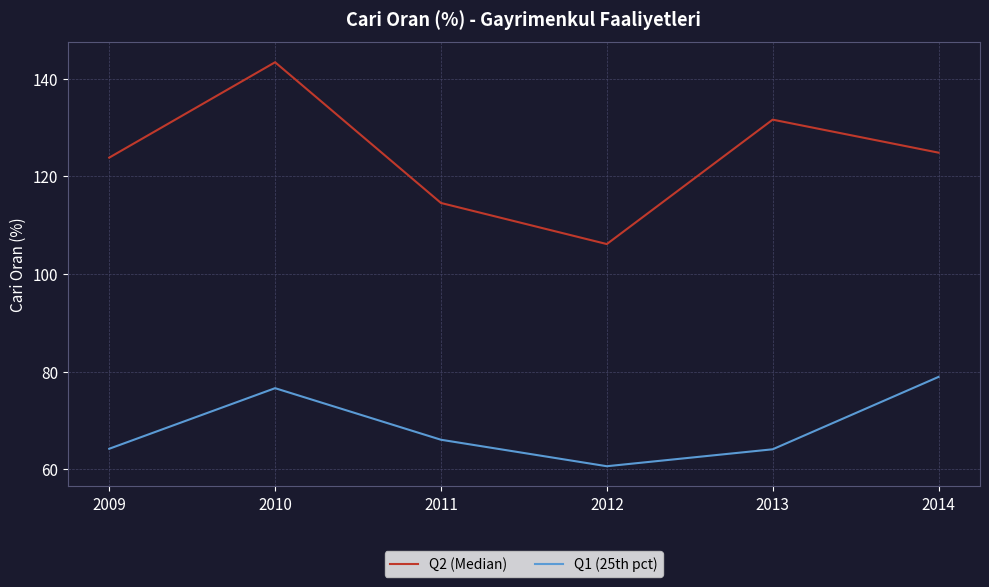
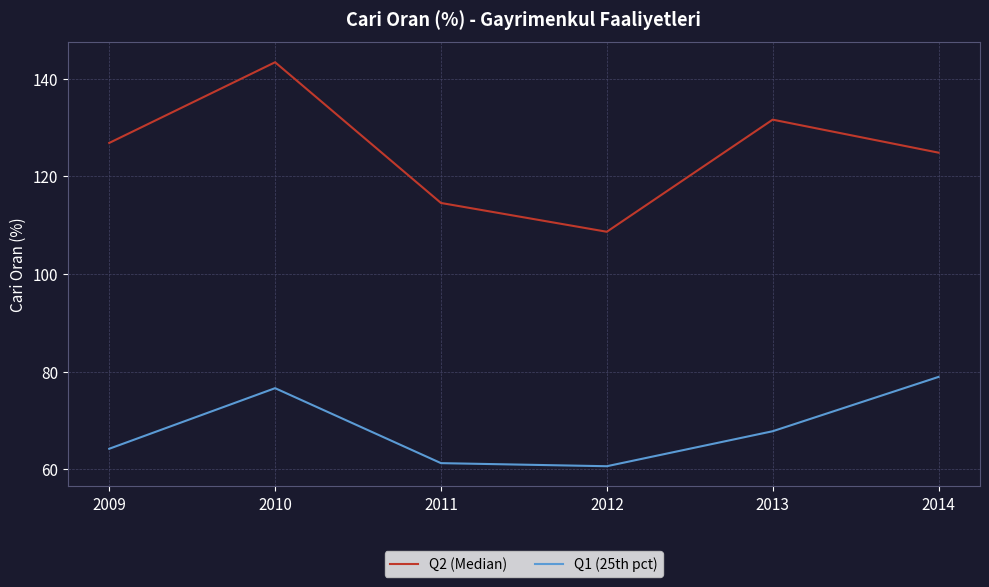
  {
    "Q2 (Median)": {
-     "2009": 124,
+     "2009": 127,
      "2010": 143,
      "2011": 115,
-     "2012": 106,
+     "2012": 109,
      "2013": 132,
      "2014": 125
    },
    "Q1 (25th pct)": {
      "2009": 64,
      "2010": 77,
-     "2011": 66,
+     "2011": 61,
      "2012": 61,
-     "2013": 64,
+     "2013": 68,
      "2014": 79
    }
  }
